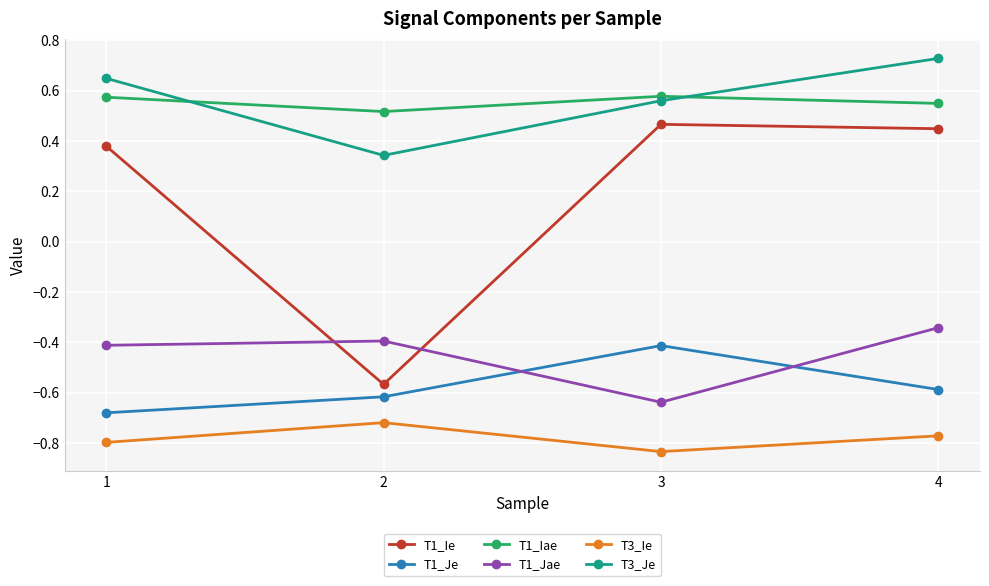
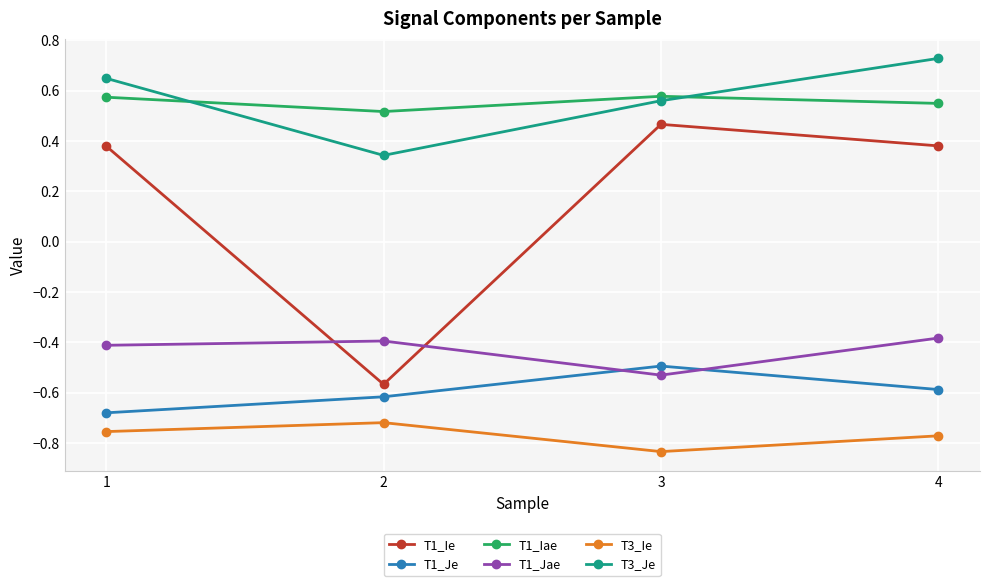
  {
    "T1_Ie": {
      "1": 0.38,
      "2": -0.57,
      "3": 0.47,
-     "4": 0.45
+     "4": 0.38
    },
    "T1_Je": {
      "1": -0.68,
      "2": -0.62,
-     "3": -0.41,
+     "3": -0.49,
      "4": -0.59
    },
    "T1_Jae": {
      "1": -0.41,
      "2": -0.39,
-     "3": -0.64,
-     "4": -0.34
+     "3": -0.53,
+     "4": -0.38
    },
    "T3_Ie": {
-     "1": -0.80,
+     "1": -0.75,
      "2": -0.72,
      "3": -0.83,
      "4": -0.77
    }
  }
